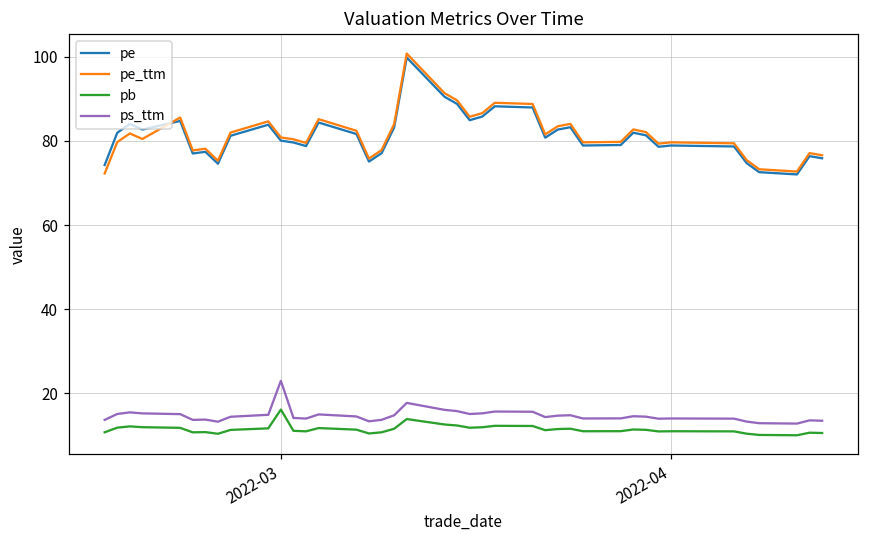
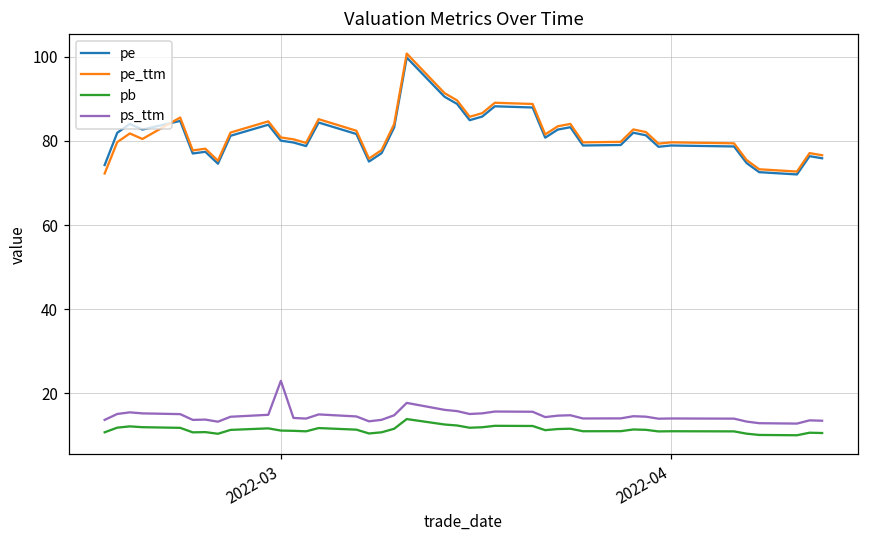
  {
    "pe": {
      "2022-03": 80,
      "2022-04": 79
    },
    "pe_ttm": {
      "2022-03": 81,
      "2022-04": 80
    },
    "pb": {
-     "2022-03": 16,
+     "2022-03": 11,
      "2022-04": 11
    },
    "ps_ttm": {
      "2022-03": 23,
      "2022-04": 14
    }
  }
